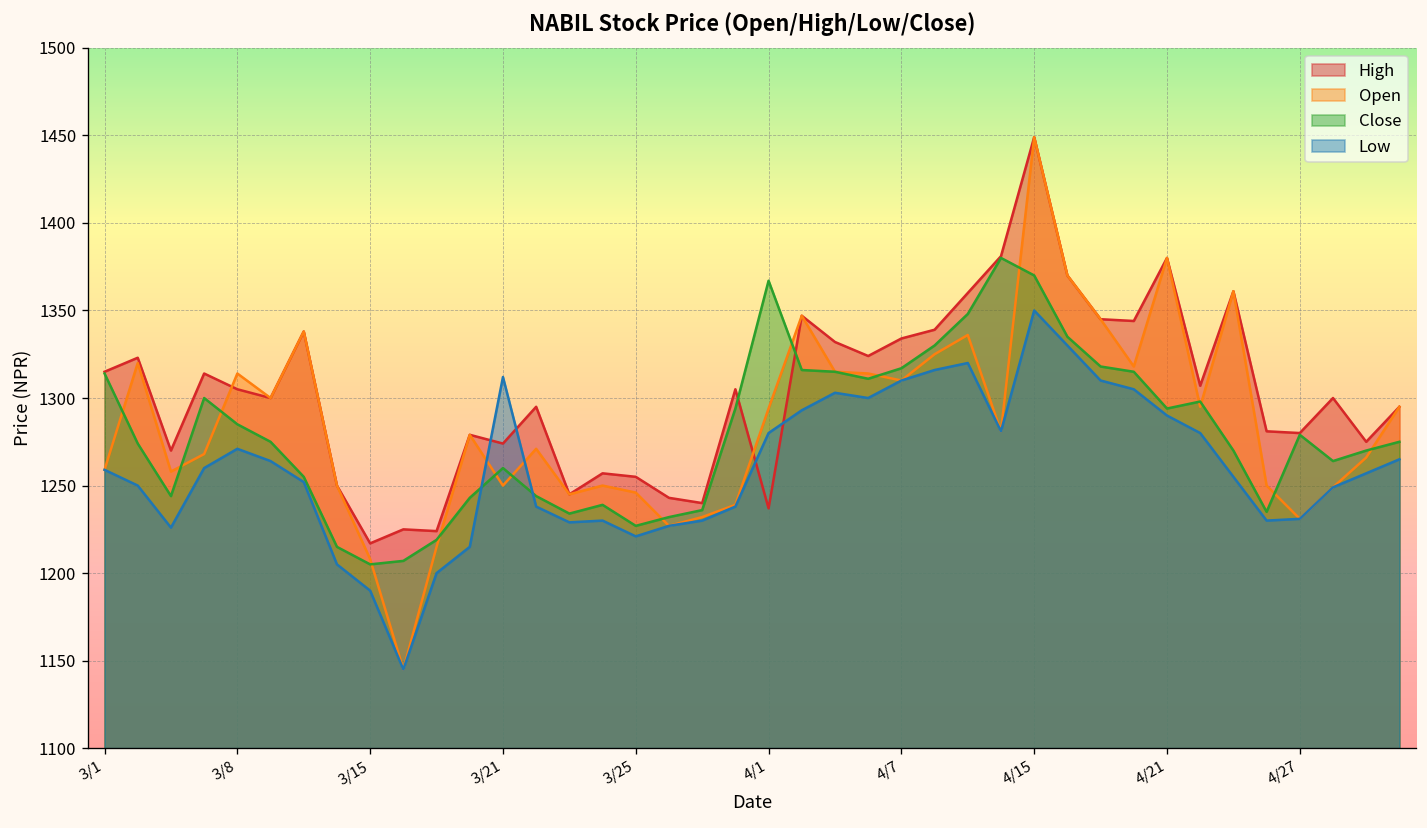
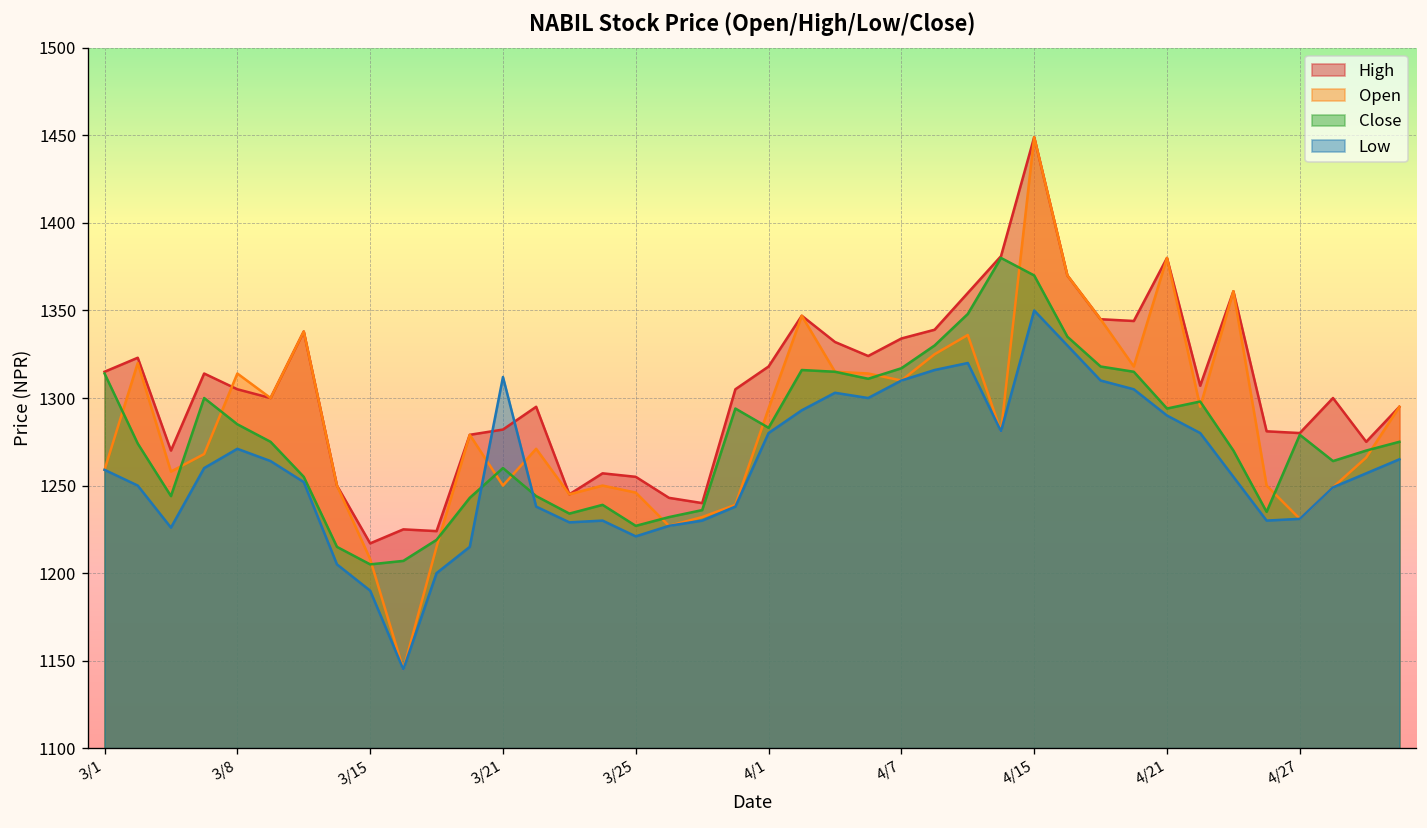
  {
    "High": {
      "3/8": 1305,
      "3/15": 1217,
-     "3/21": 1274,
+     "3/21": 1282,
      "3/25": 1255,
-     "4/1": 1237,
+     "4/1": 1318,
      "4/7": 1334
    },
    "Open": {
      "3/8": 1314,
      "3/15": 1208,
      "3/21": 1250,
      "3/25": 1246,
      "4/1": 1294
    },
    "Close": {
      "3/8": 1285,
      "3/15": 1205,
      "3/21": 1260,
      "3/25": 1227,
-     "4/1": 1367,
+     "4/1": 1283,
      "4/7": 1317,
      "4/15": 1370,
      "4/21": 1294
    },
    "Low": {
      "3/8": 1271,
      "3/15": 1190,
      "3/21": 1312,
      "3/25": 1221,
      "4/1": 1280,
      "4/15": 1350,
      "4/21": 1290
    }
  }
